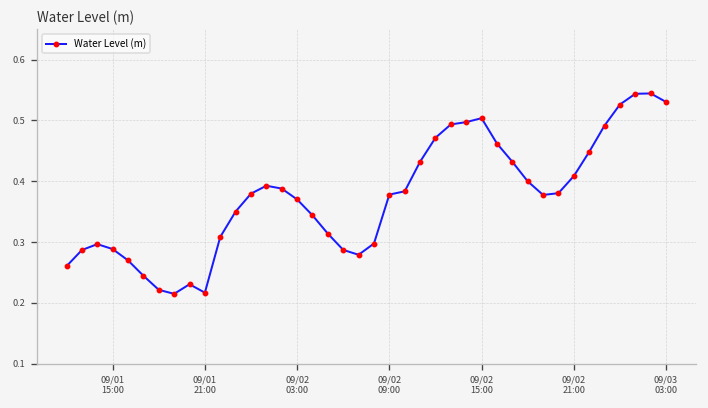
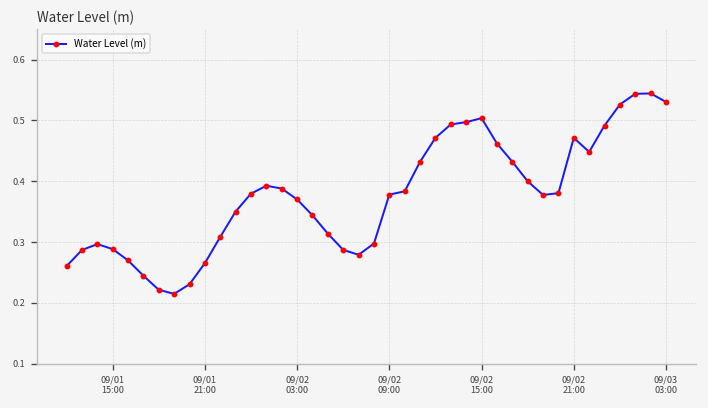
  {
    "09/01 15:00": 0.29,
-   "09/01 21:00": 0.22,
+   "09/01 21:00": 0.27,
    "09/02 03:00": 0.37,
    "09/02 09:00": 0.38,
    "09/02 15:00": 0.50,
-   "09/02 21:00": 0.41,
+   "09/02 21:00": 0.47,
    "09/03 03:00": 0.53
  }
